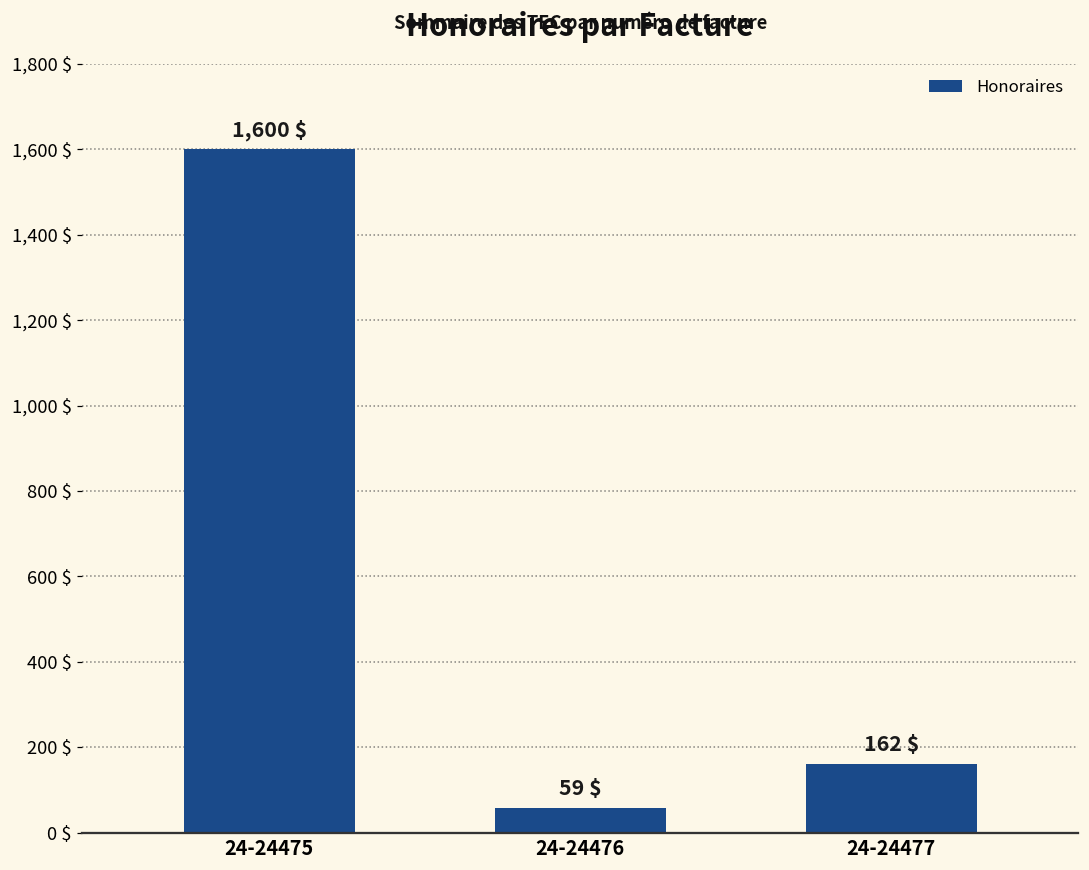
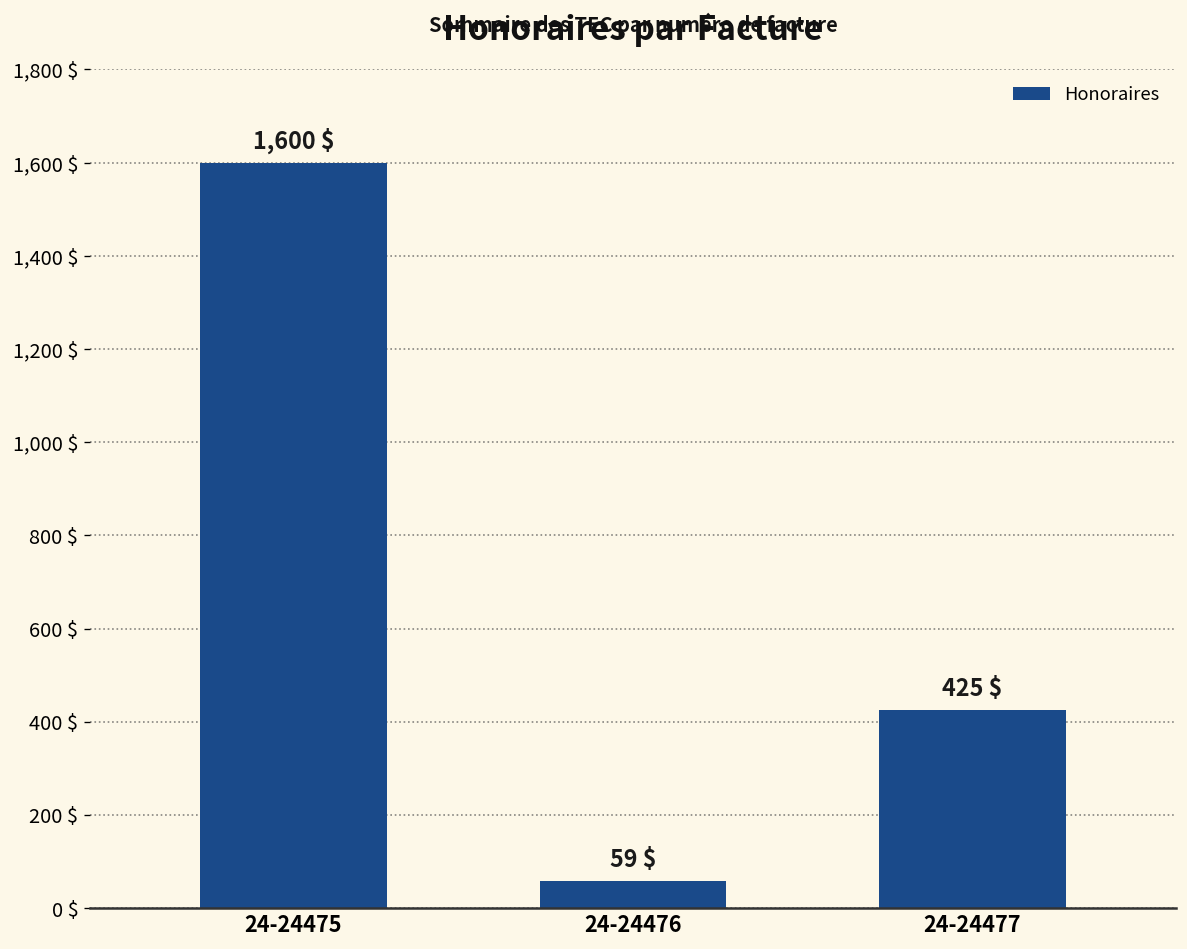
  {
    "24-24475": "1,600",
    "24-24476": "59",
-   "24-24477": "162"
+   "24-24477": "425"
  }
